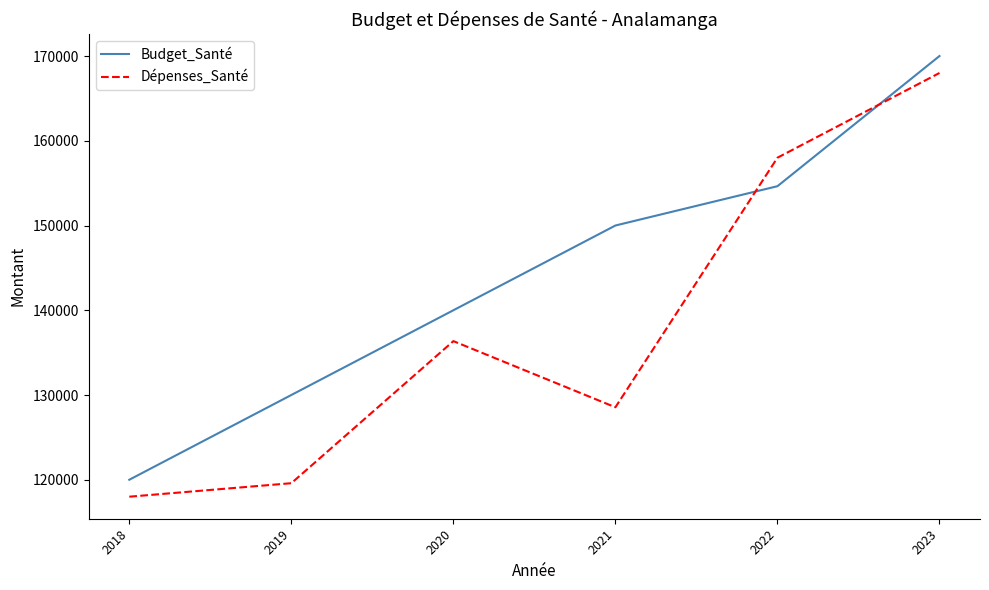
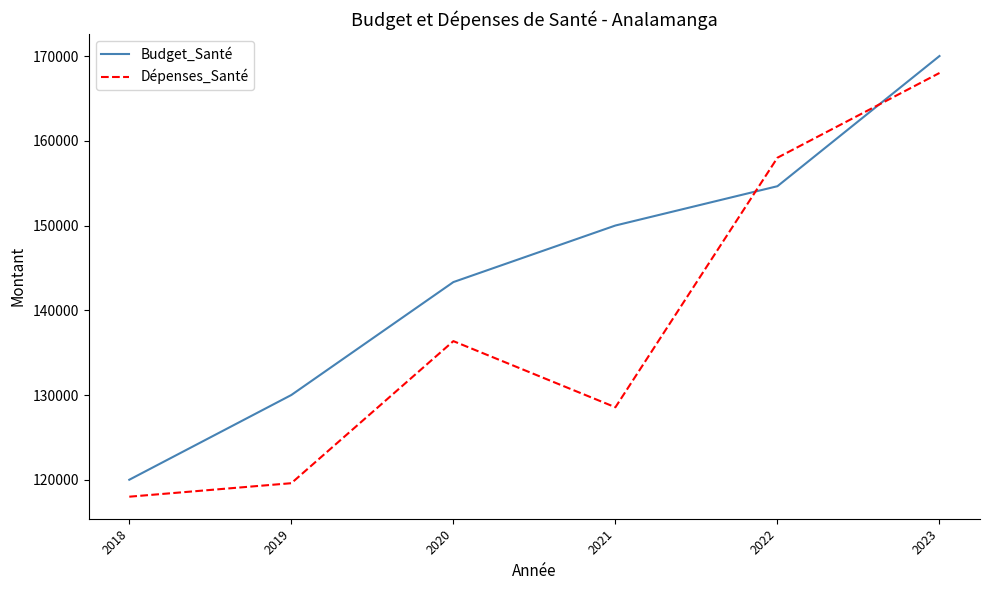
  {
    "Budget_Santé": {
      "2018": 120000,
      "2019": 130000,
-     "2020": 140000,
+     "2020": 143000,
      "2021": 150000,
      "2022": 155000,
      "2023": 170000
    },
    "Dépenses_Santé": {
      "2018": 118000,
      "2019": 120000,
      "2020": 136000,
      "2021": 129000,
      "2022": 158000,
      "2023": 168000
    }
  }
